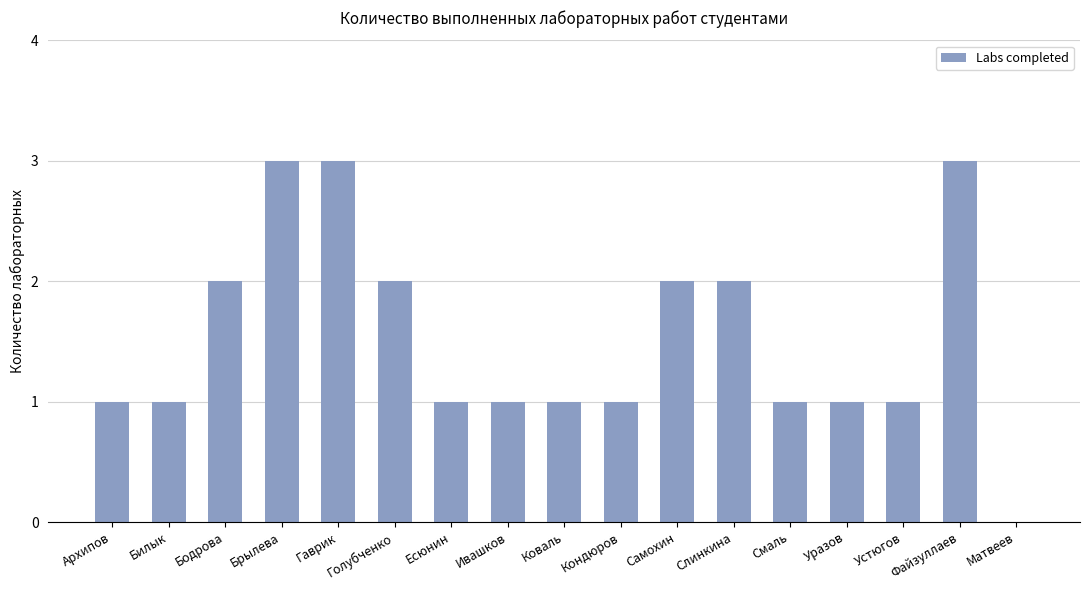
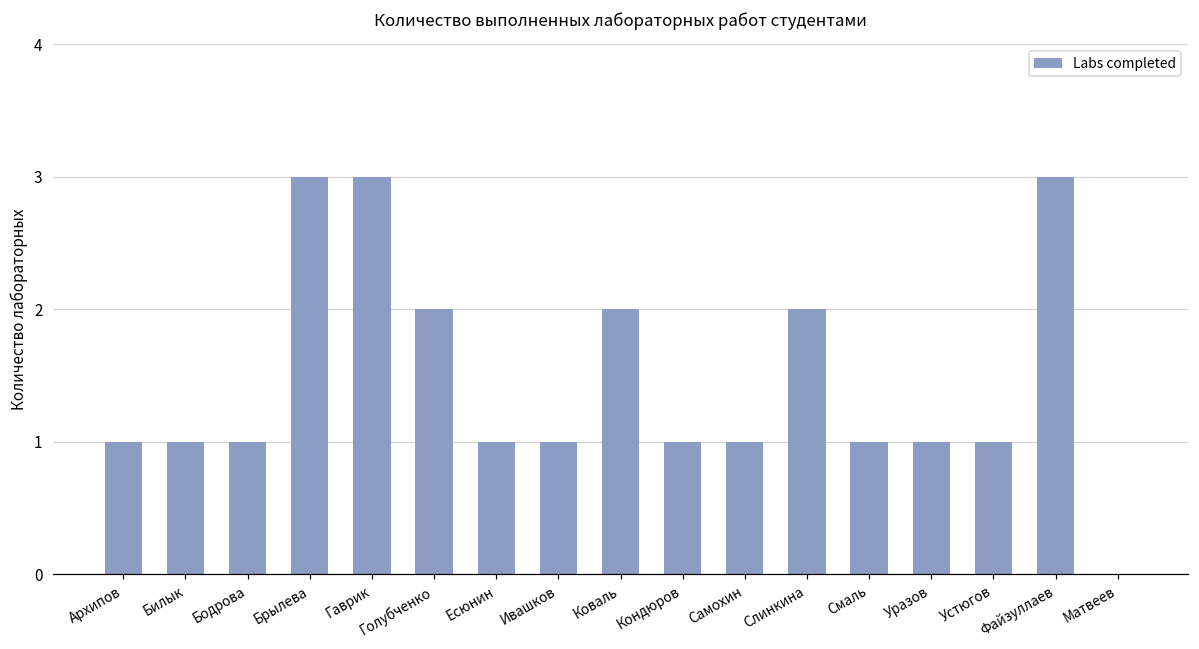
  {
    "Архипов": 1,
    "Билык": 1,
-   "Бодрова": 2,
+   "Бодрова": 1,
    "Брылева": 3,
    "Гаврик": 3,
    "Голубченко": 2,
    "Есюнин": 1,
    "Ивашков": 1,
-   "Коваль": 1,
+   "Коваль": 2,
    "Кондюров": 1,
-   "Самохин": 2,
+   "Самохин": 1,
    "Слинкина": 2,
    "Смаль": 1,
    "Уразов": 1,
    "Устюгов": 1,
    "Файзуллаев": 3,
    "Матвеев": 0
  }
